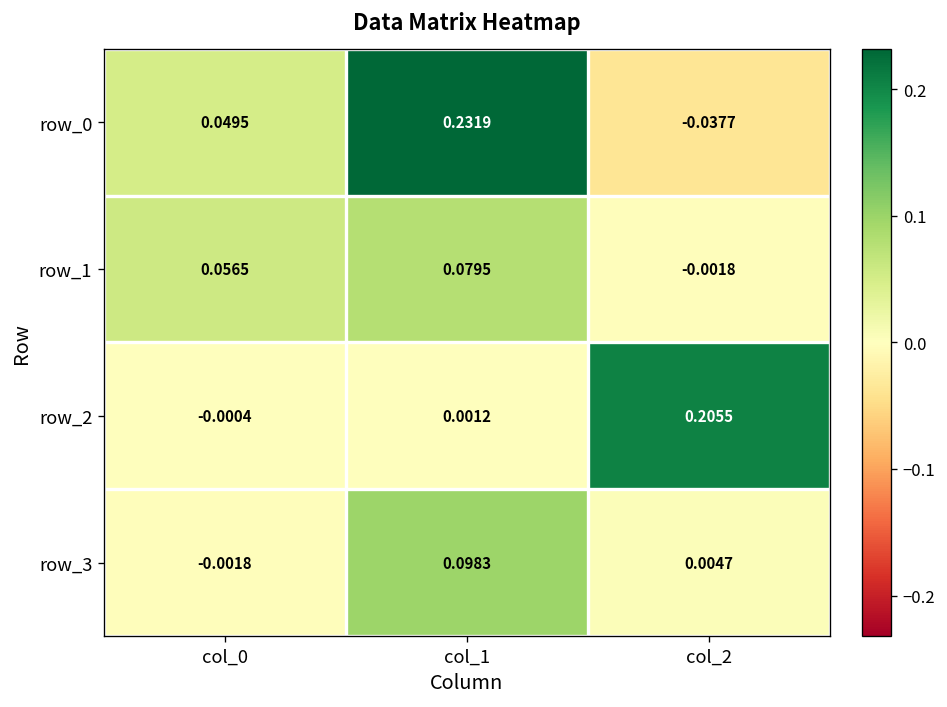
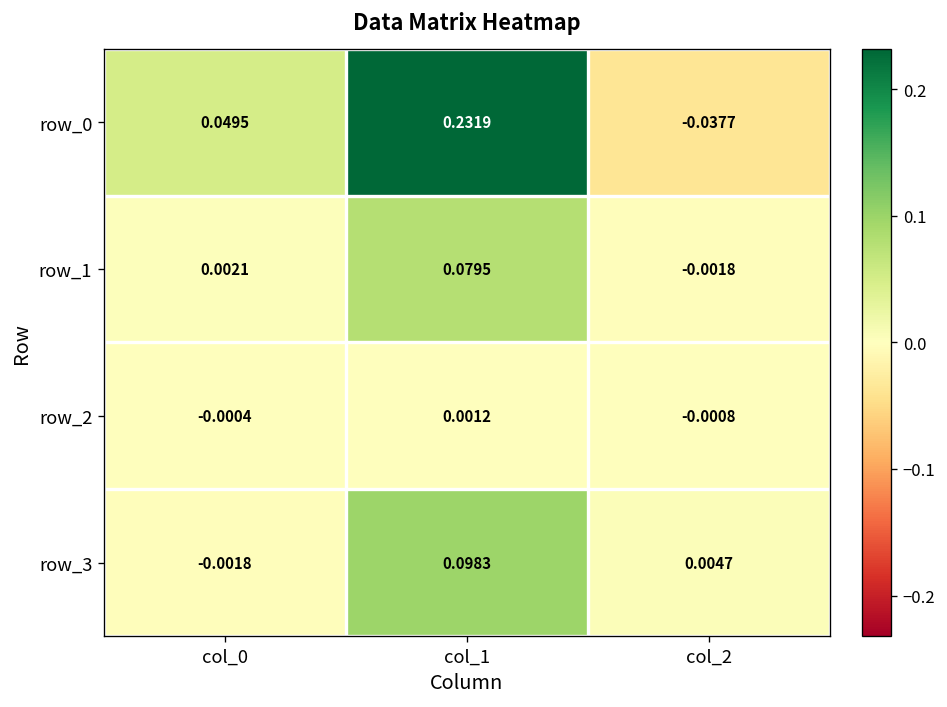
  {
    "row_0": {
      "col_0": 0.0495,
      "col_1": 0.2319,
      "col_2": -0.0377
    },
    "row_1": {
-     "col_0": 0.0565,
+     "col_0": 0.0021,
      "col_1": 0.0795,
      "col_2": -0.0018
    },
    "row_2": {
      "col_0": -0.0004,
      "col_1": 0.0012,
-     "col_2": 0.2055
+     "col_2": -0.0008
    },
    "row_3": {
      "col_0": -0.0018,
      "col_1": 0.0983,
      "col_2": 0.0047
    }
  }
